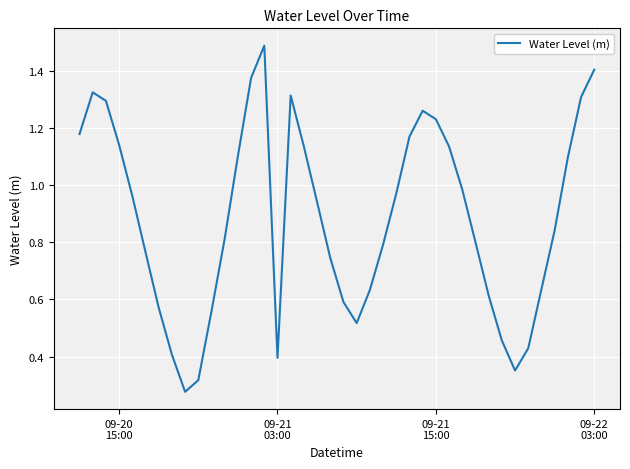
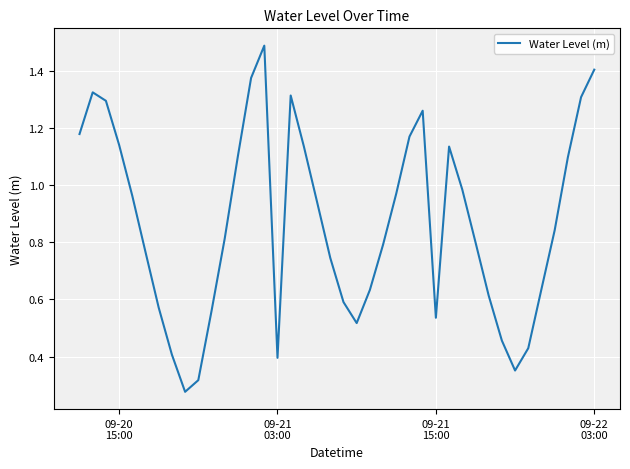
  {
    "09-20 15:00": 1.14,
    "09-21 03:00": 0.40,
-   "09-21 15:00": 1.23,
+   "09-21 15:00": 0.54,
    "09-22 03:00": 1.40
  }
